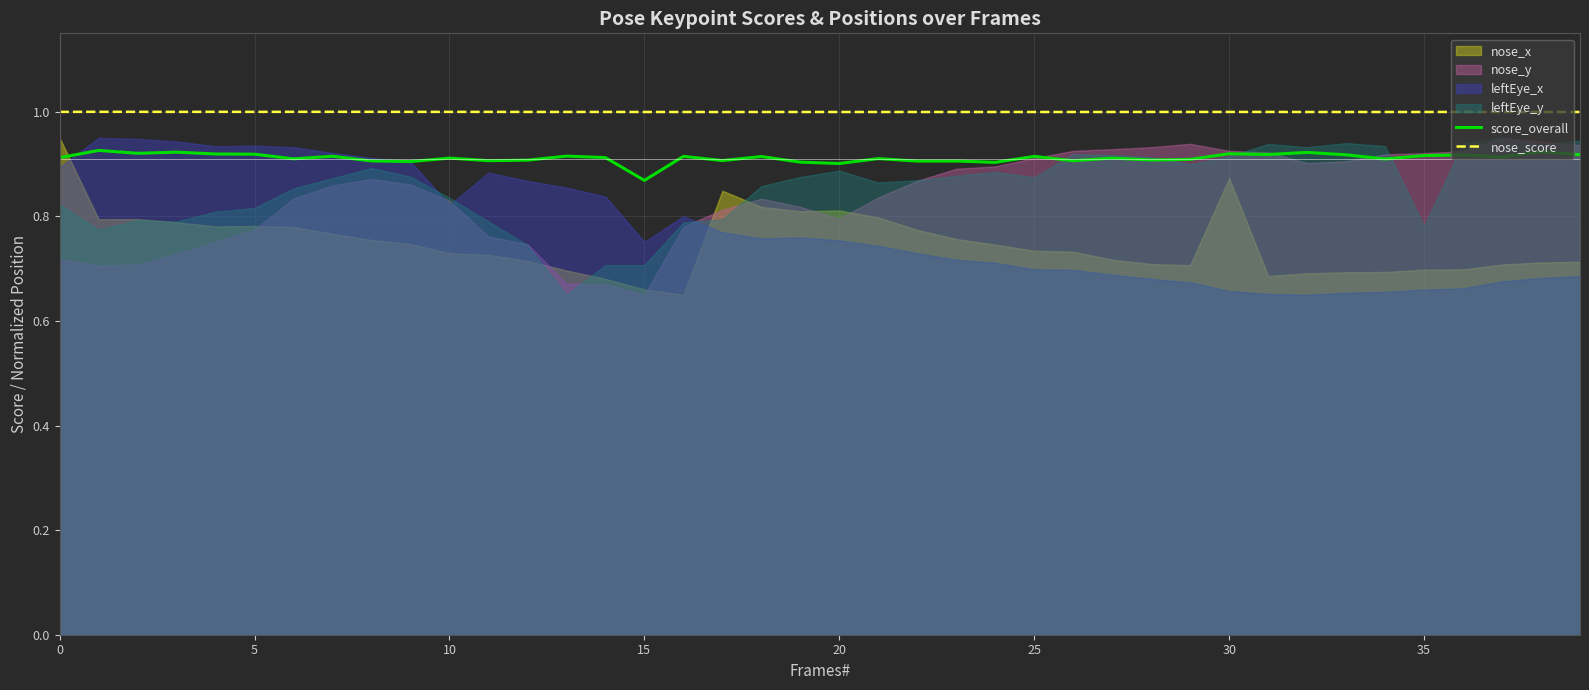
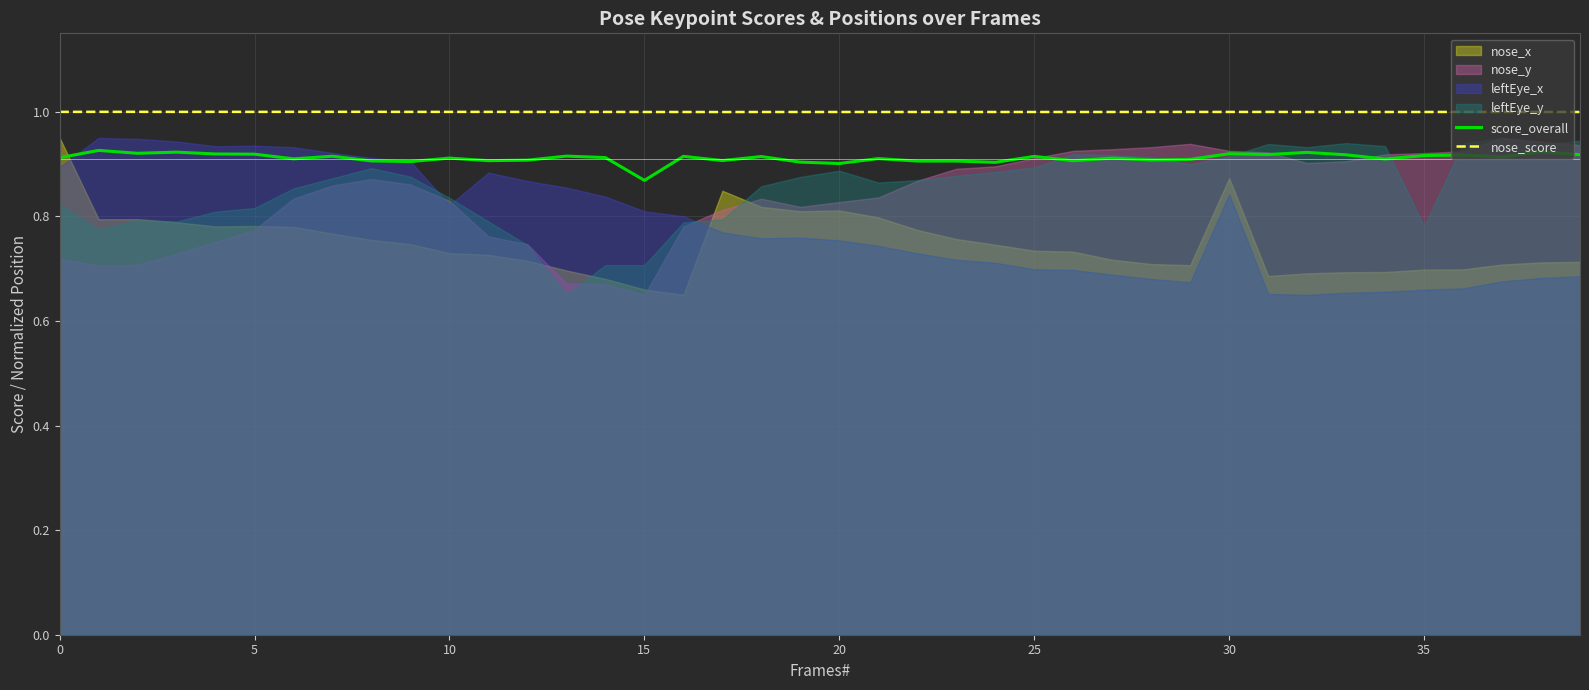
  {
    "score_overall": {
      "0": 0.91,
      "5": 0.92,
      "10": 0.91,
      "15": 0.87,
      "20": 0.90,
      "30": 0.92
    },
    "nose_x": {
      "0": 0.95,
      "5": 0.78,
      "10": 0.73,
      "15": 0.66,
      "20": 0.81,
      "25": 0.73,
      "30": 0.87,
      "35": 0.70
    },
    "nose_score": {
      "0": 1.00,
      "5": 1.00,
      "10": 1.00,
      "15": 1.00,
      "20": 1.00,
      "25": 1.00,
      "30": 1.00,
      "35": 1.00
    },
    "nose_y": {
      "0": 0.72,
      "5": 0.77,
      "10": 0.83,
      "15": 0.65,
-     "20": 0.80,
+     "20": 0.83,
      "30": 0.93
    },
    "leftEye_x": {
      "0": 0.89,
      "5": 0.94,
      "10": 0.82,
-     "15": 0.75,
+     "15": 0.81,
      "20": 0.75,
      "25": 0.70,
-     "30": 0.66,
+     "30": 0.84,
      "35": 0.66
    },
    "leftEye_y": {
      "0": 0.82,
      "5": 0.82,
      "10": 0.84,
      "15": 0.71,
      "20": 0.89,
-     "25": 0.87,
+     "25": 0.89,
      "30": 0.91,
      "35": 0.78
    }
  }
